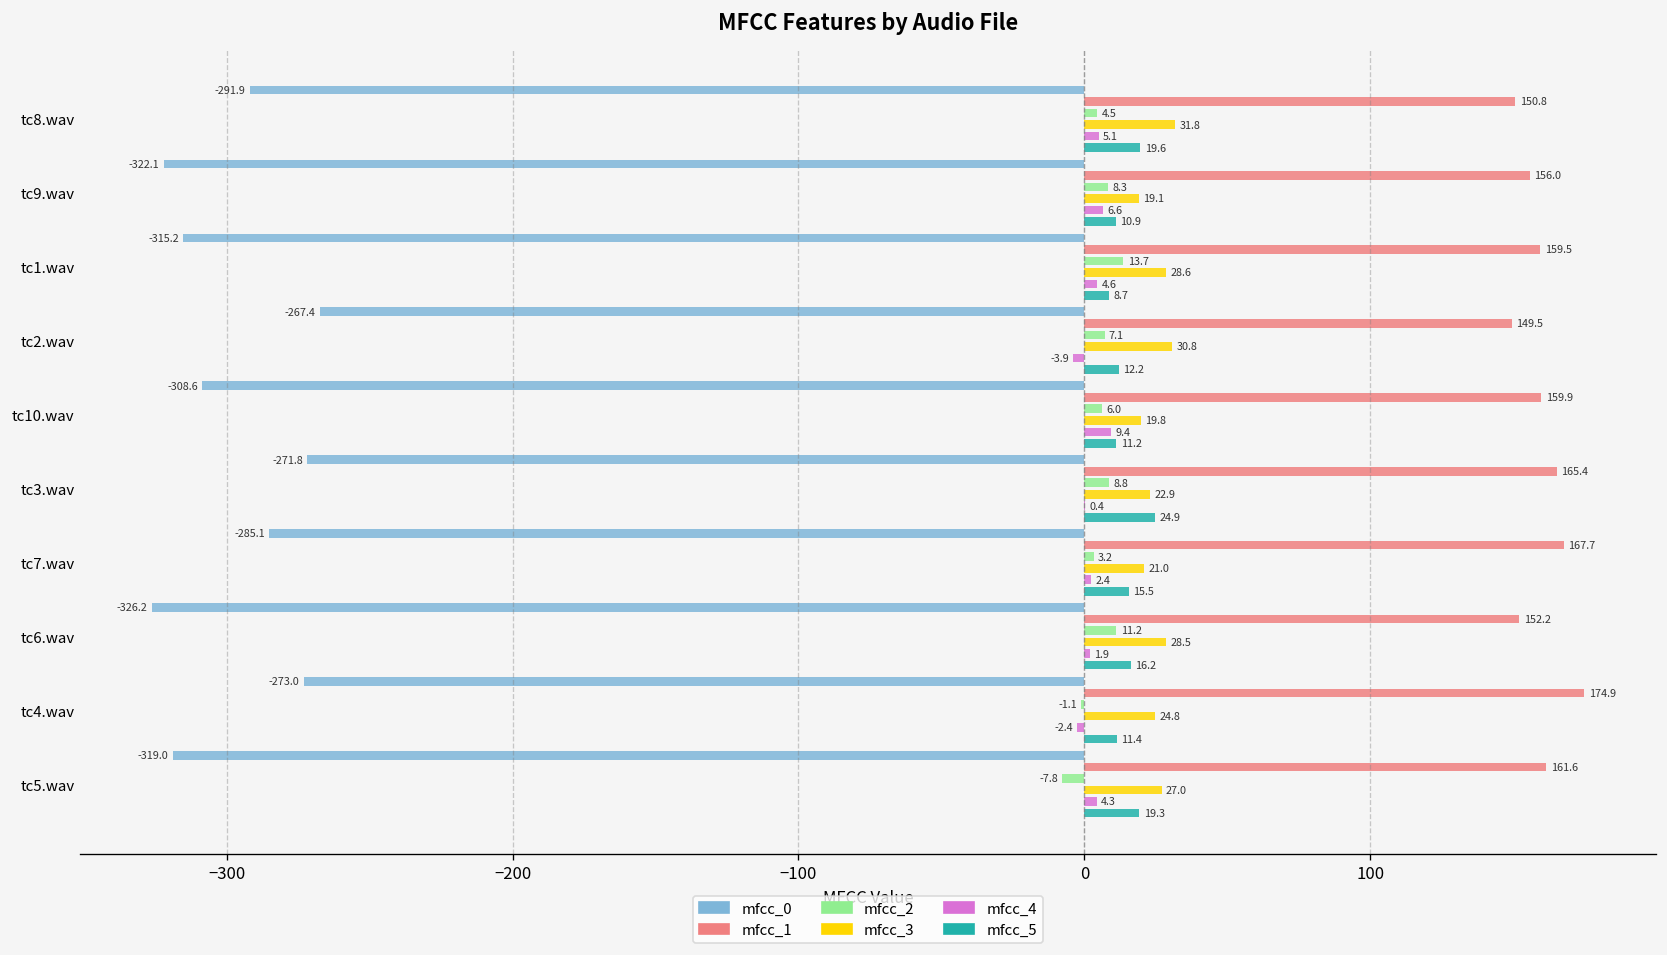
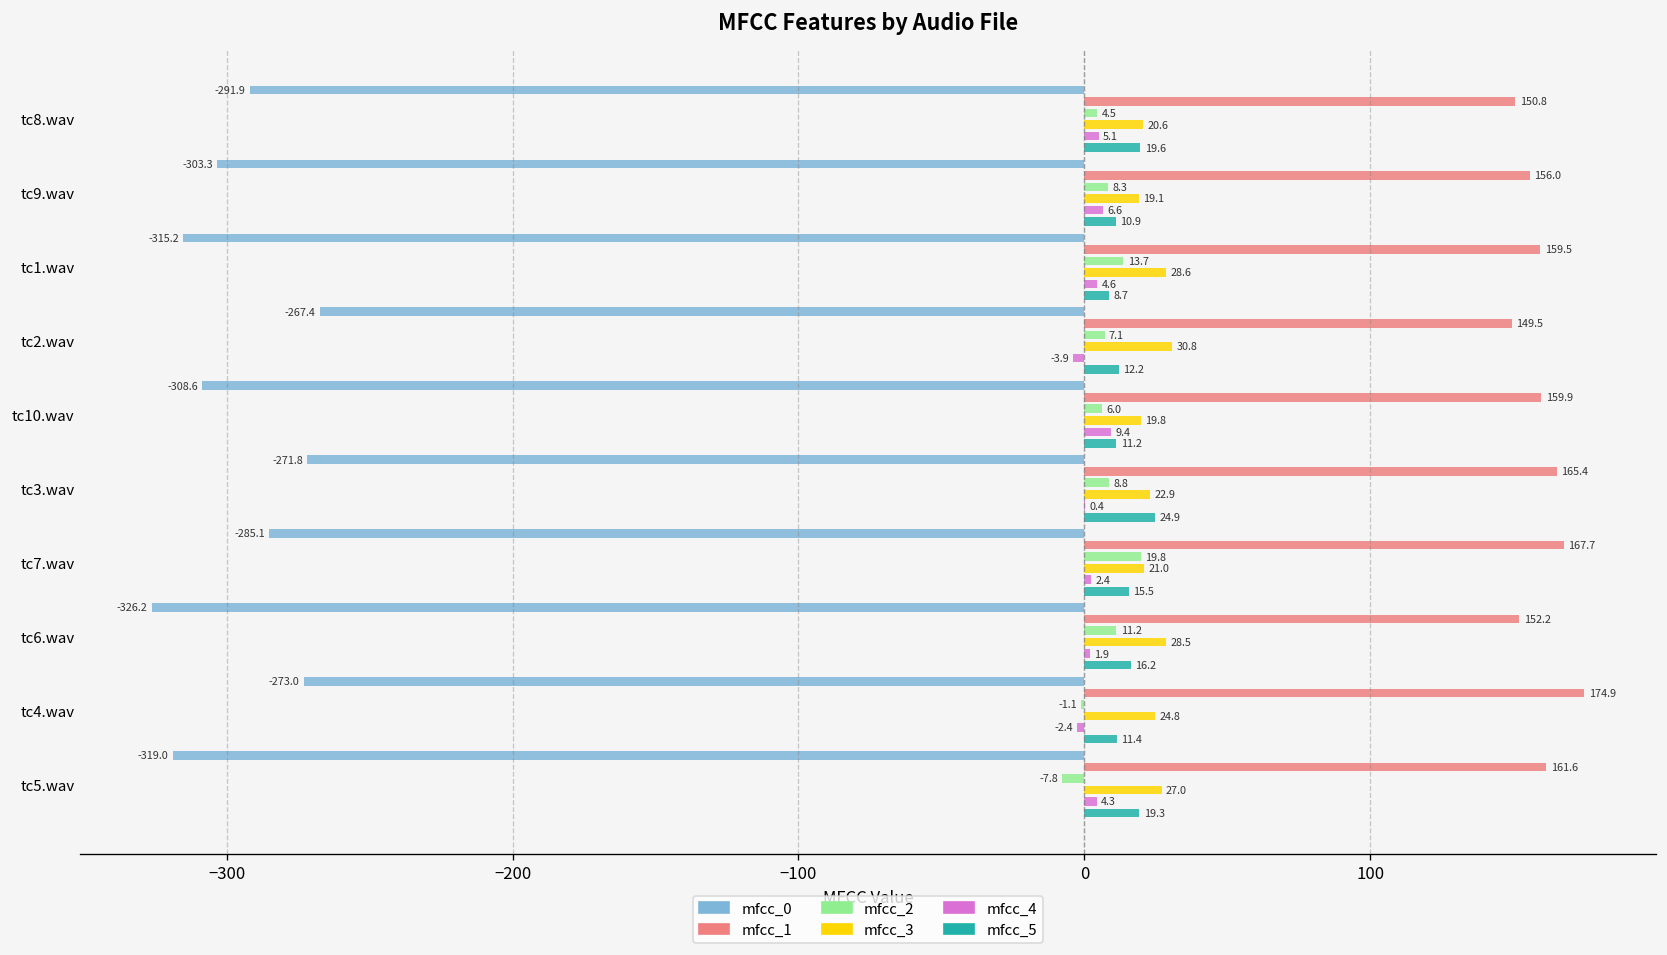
  {
    "mfcc_0": {
      "tc8.wav": -291.9,
-     "tc9.wav": -322.1,
+     "tc9.wav": -303.3,
      "tc1.wav": -315.2,
      "tc2.wav": -267.4,
      "tc10.wav": -308.6,
      "tc3.wav": -271.8,
      "tc7.wav": -285.1,
      "tc6.wav": -326.2,
      "tc4.wav": -273.0,
      "tc5.wav": -319.0
    },
    "mfcc_1": {
      "tc8.wav": 150.8,
      "tc9.wav": 156.0,
      "tc1.wav": 159.5,
      "tc2.wav": 149.5,
      "tc10.wav": 159.9,
      "tc3.wav": 165.4,
      "tc7.wav": 167.7,
      "tc6.wav": 152.2,
      "tc4.wav": 174.9,
      "tc5.wav": 161.6
    },
    "mfcc_2": {
      "tc8.wav": 4.5,
      "tc9.wav": 8.3,
      "tc1.wav": 13.7,
      "tc2.wav": 7.1,
      "tc10.wav": 6.0,
      "tc3.wav": 8.8,
-     "tc7.wav": 3.2,
+     "tc7.wav": 19.8,
      "tc6.wav": 11.2,
      "tc4.wav": -1.1,
      "tc5.wav": -7.8
    },
    "mfcc_3": {
-     "tc8.wav": 31.8,
+     "tc8.wav": 20.6,
      "tc9.wav": 19.1,
      "tc1.wav": 28.6,
      "tc2.wav": 30.8,
      "tc10.wav": 19.8,
      "tc3.wav": 22.9,
      "tc7.wav": 21.0,
      "tc6.wav": 28.5,
      "tc4.wav": 24.8,
      "tc5.wav": 27.0
    },
    "mfcc_4": {
      "tc8.wav": 5.1,
      "tc9.wav": 6.6,
      "tc1.wav": 4.6,
      "tc2.wav": -3.9,
      "tc10.wav": 9.4,
      "tc3.wav": 0.4,
      "tc7.wav": 2.4,
      "tc6.wav": 1.9,
      "tc4.wav": -2.4,
      "tc5.wav": 4.3
    },
    "mfcc_5": {
      "tc8.wav": 19.6,
      "tc9.wav": 10.9,
      "tc1.wav": 8.7,
      "tc2.wav": 12.2,
      "tc10.wav": 11.2,
      "tc3.wav": 24.9,
      "tc7.wav": 15.5,
      "tc6.wav": 16.2,
      "tc4.wav": 11.4,
      "tc5.wav": 19.3
    }
  }
